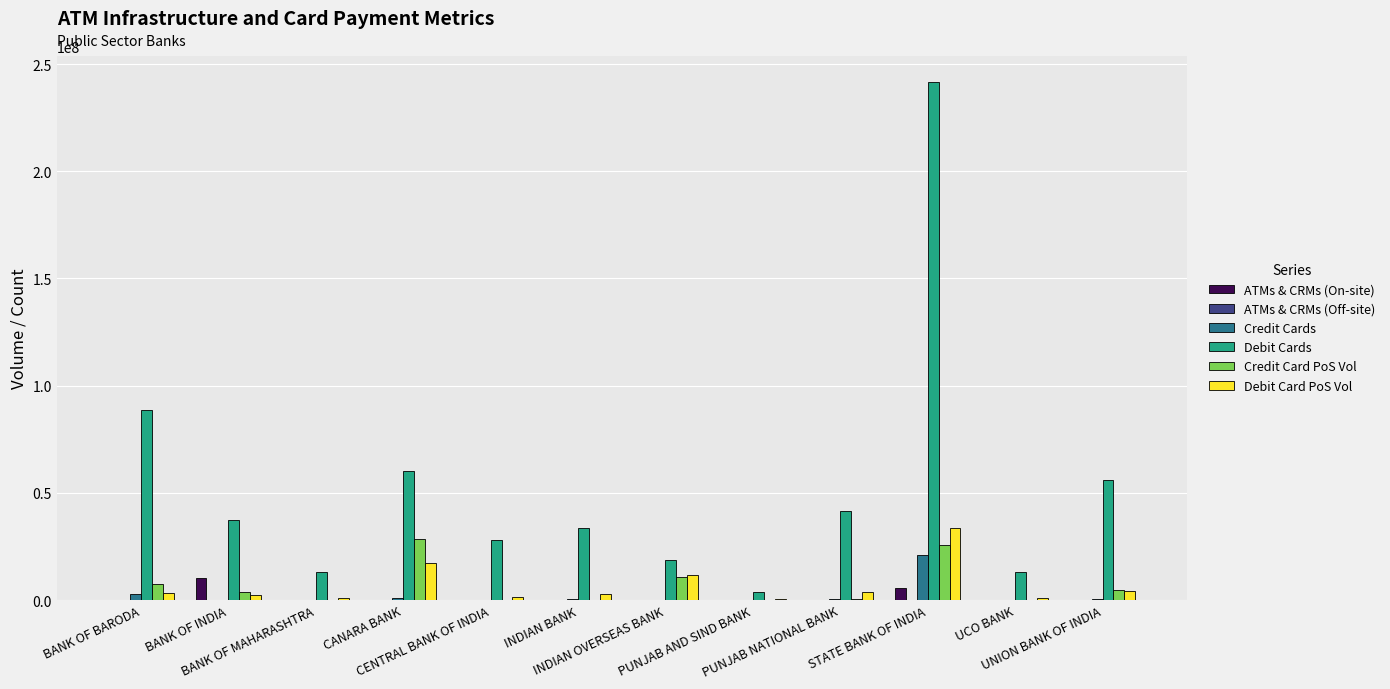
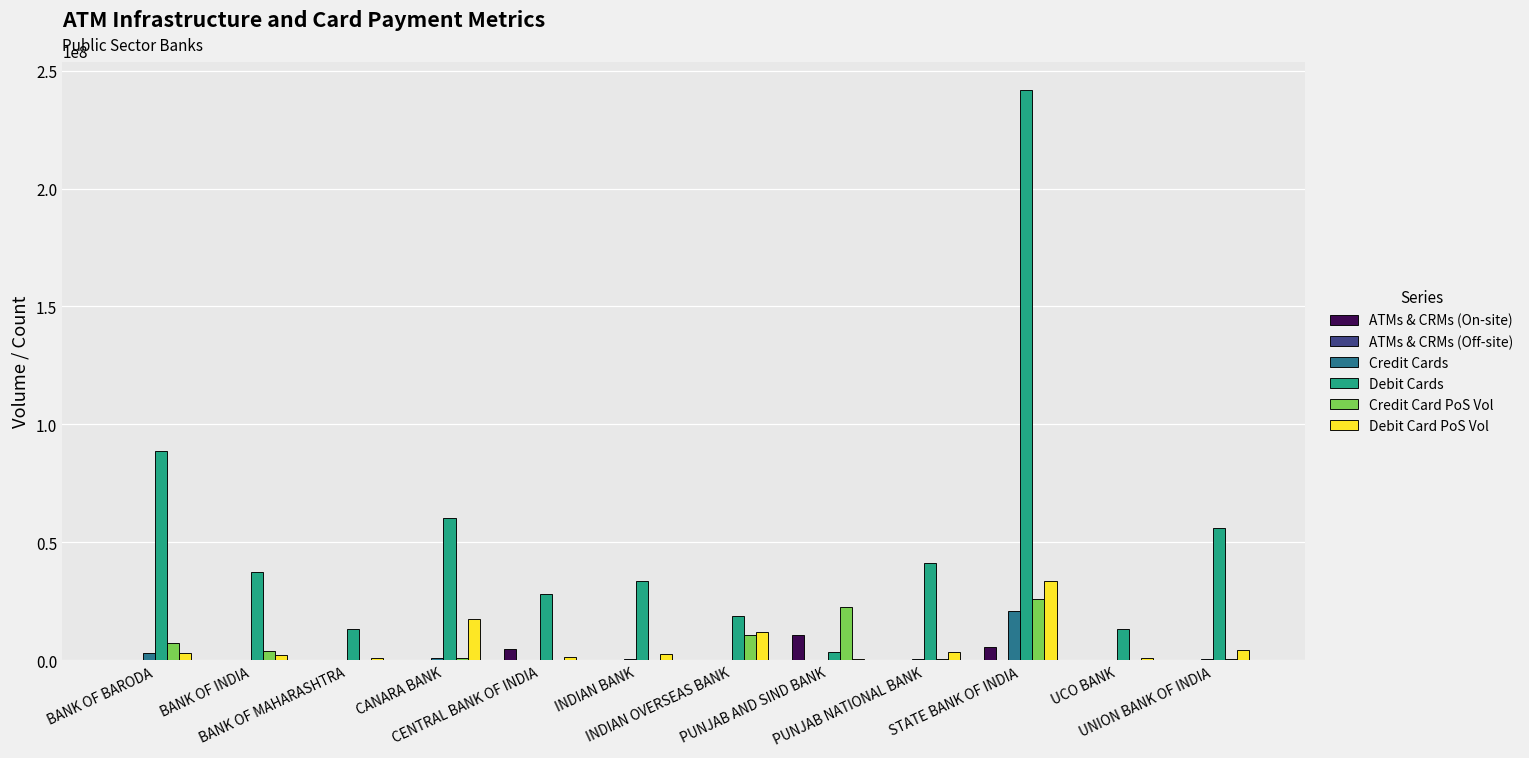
  {
    "ATMs & CRMs (On-site)": {
-     "BANK OF INDIA": 10000000,
-     "CENTRAL BANK OF INDIA": 0,
-     "PUNJAB AND SIND BANK": 0,
+     "BANK OF INDIA": 0,
+     "CENTRAL BANK OF INDIA": 5000000,
+     "PUNJAB AND SIND BANK": 11000000,
      "STATE BANK OF INDIA": 6000000
    },
    "Credit Card PoS Vol": {
      "BANK OF BARODA": 7000000,
      "BANK OF INDIA": 4000000,
-     "CANARA BANK": 28000000,
+     "CANARA BANK": 1000000,
      "CENTRAL BANK OF INDIA": 0,
      "INDIAN OVERSEAS BANK": 11000000,
-     "PUNJAB AND SIND BANK": 0,
+     "PUNJAB AND SIND BANK": 23000000,
      "STATE BANK OF INDIA": 26000000,
      "UCO BANK": 0,
-     "UNION BANK OF INDIA": 5000000
+     "UNION BANK OF INDIA": 1000000
    },
    "Debit Card PoS Vol": {
      "BANK OF BARODA": 3000000,
      "BANK OF INDIA": 2000000,
      "CANARA BANK": 17000000,
      "CENTRAL BANK OF INDIA": 1000000,
      "INDIAN BANK": 3000000,
      "INDIAN OVERSEAS BANK": 12000000,
      "PUNJAB NATIONAL BANK": 4000000,
      "STATE BANK OF INDIA": 34000000,
      "UNION BANK OF INDIA": 4000000
    }
  }
